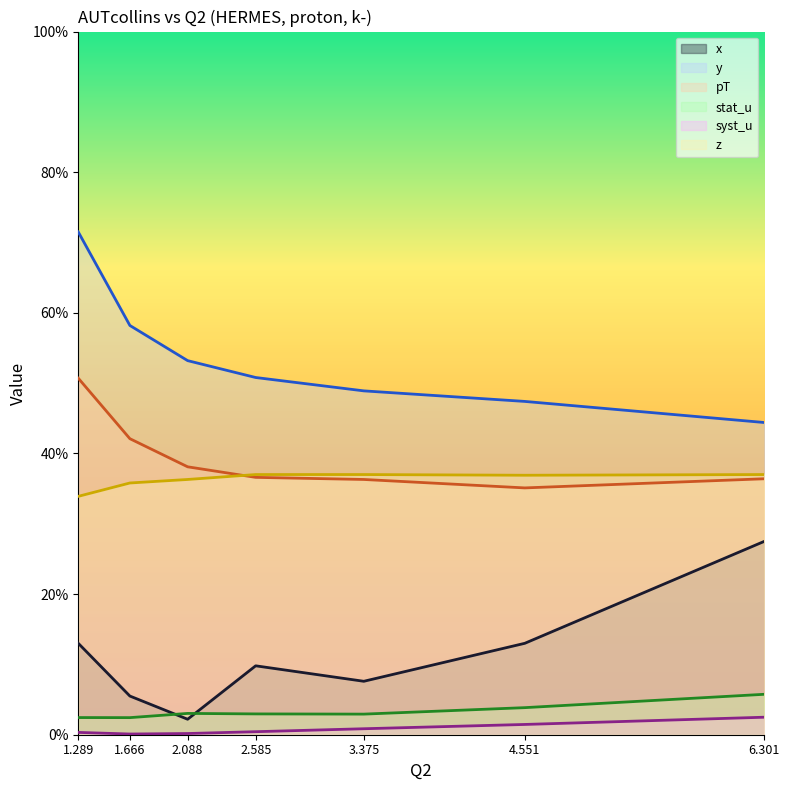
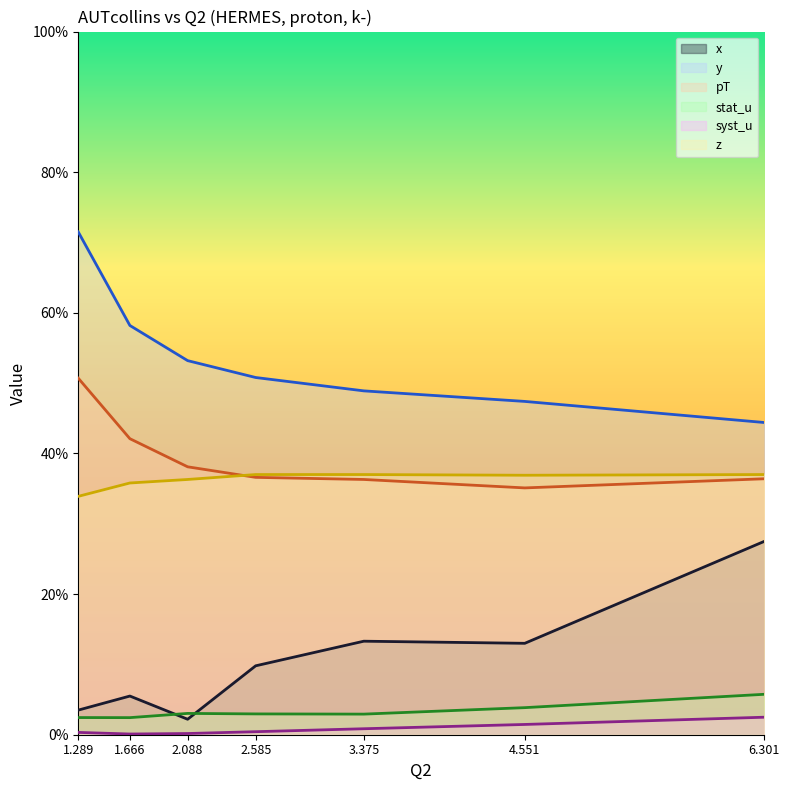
  {
    "x": {
-     "1.289": "13%",
+     "1.289": "4%",
      "1.666": "6%",
      "2.088": "2%",
      "2.585": "10%",
-     "3.375": "8%",
+     "3.375": "13%",
      "4.551": "13%",
      "6.301": "28%"
    }
  }
